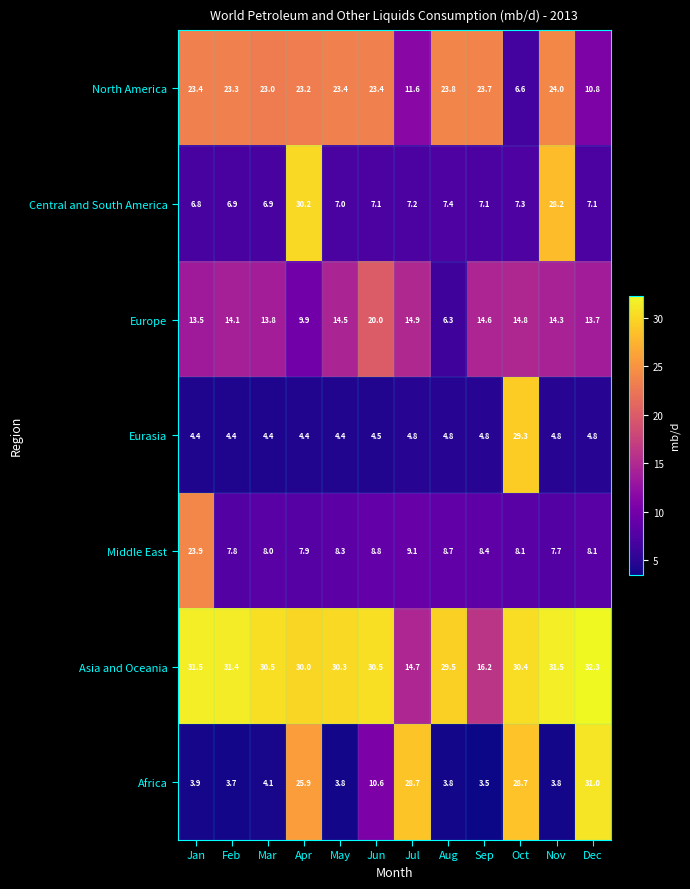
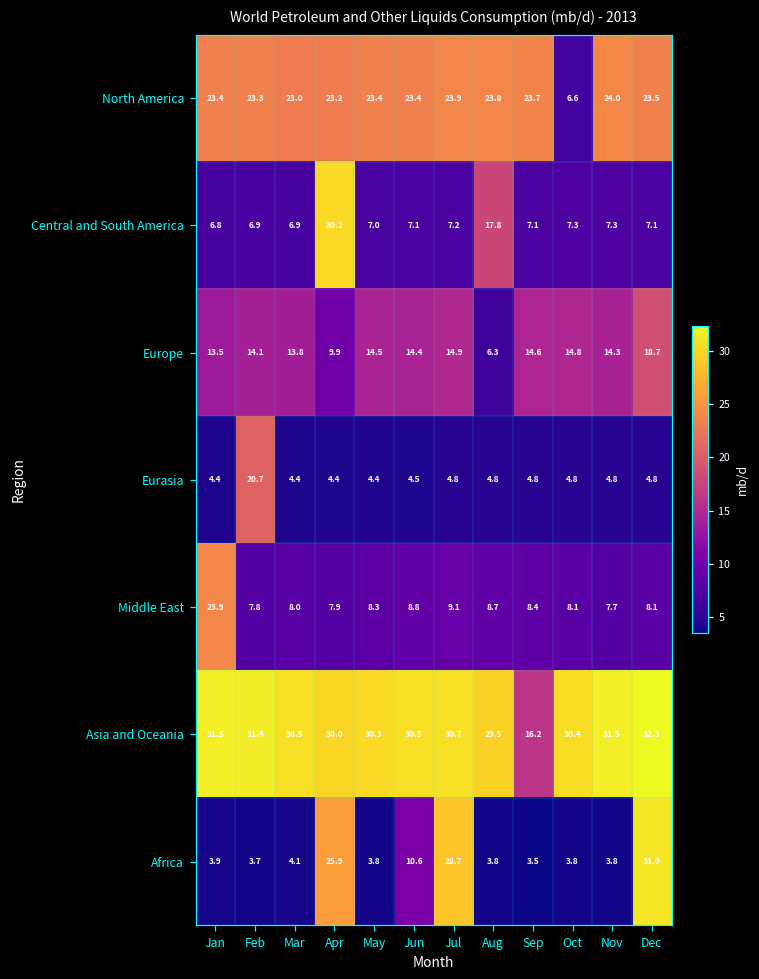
  {
    "North America": {
      "Jan": 23.4,
      "Feb": 23.3,
      "Mar": 23.0,
      "Apr": 23.2,
      "May": 23.4,
      "Jun": 23.4,
-     "Jul": 11.6,
+     "Jul": 23.9,
      "Aug": 23.8,
      "Sep": 23.7,
      "Oct": 6.6,
      "Nov": 24.0,
-     "Dec": 10.8
+     "Dec": 23.5
    },
    "Central and South America": {
      "Jan": 6.8,
      "Feb": 6.9,
      "Mar": 6.9,
      "Apr": 30.2,
      "May": 7.0,
      "Jun": 7.1,
      "Jul": 7.2,
-     "Aug": 7.4,
+     "Aug": 17.8,
      "Sep": 7.1,
      "Oct": 7.3,
-     "Nov": 28.2,
+     "Nov": 7.3,
      "Dec": 7.1
    },
    "Europe": {
      "Jan": 13.5,
      "Feb": 14.1,
      "Mar": 13.8,
      "Apr": 9.9,
      "May": 14.5,
-     "Jun": 20.0,
+     "Jun": 14.4,
      "Jul": 14.9,
      "Aug": 6.3,
      "Sep": 14.6,
      "Oct": 14.8,
      "Nov": 14.3,
-     "Dec": 13.7
+     "Dec": 18.7
    },
    "Eurasia": {
      "Jan": 4.4,
-     "Feb": 4.4,
+     "Feb": 20.7,
      "Mar": 4.4,
      "Apr": 4.4,
      "May": 4.4,
      "Jun": 4.5,
      "Jul": 4.8,
      "Aug": 4.8,
      "Sep": 4.8,
-     "Oct": 29.3,
+     "Oct": 4.8,
      "Nov": 4.8,
      "Dec": 4.8
    },
    "Middle East": {
      "Jan": 23.9,
      "Feb": 7.8,
      "Mar": 8.0,
      "Apr": 7.9,
      "May": 8.3,
      "Jun": 8.8,
      "Jul": 9.1,
      "Aug": 8.7,
      "Sep": 8.4,
      "Oct": 8.1,
      "Nov": 7.7,
      "Dec": 8.1
    },
    "Asia and Oceania": {
      "Jan": 31.5,
      "Feb": 31.4,
      "Mar": 30.5,
      "Apr": 30.0,
      "May": 30.3,
      "Jun": 30.5,
-     "Jul": 14.7,
+     "Jul": 30.7,
      "Aug": 29.5,
      "Sep": 16.2,
      "Oct": 30.4,
      "Nov": 31.5,
      "Dec": 32.3
    },
    "Africa": {
      "Jan": 3.9,
      "Feb": 3.7,
      "Mar": 4.1,
      "Apr": 25.9,
      "May": 3.8,
      "Jun": 10.6,
      "Jul": 28.7,
      "Aug": 3.8,
      "Sep": 3.5,
-     "Oct": 28.7,
+     "Oct": 3.8,
      "Nov": 3.8,
      "Dec": 31.0
    }
  }
